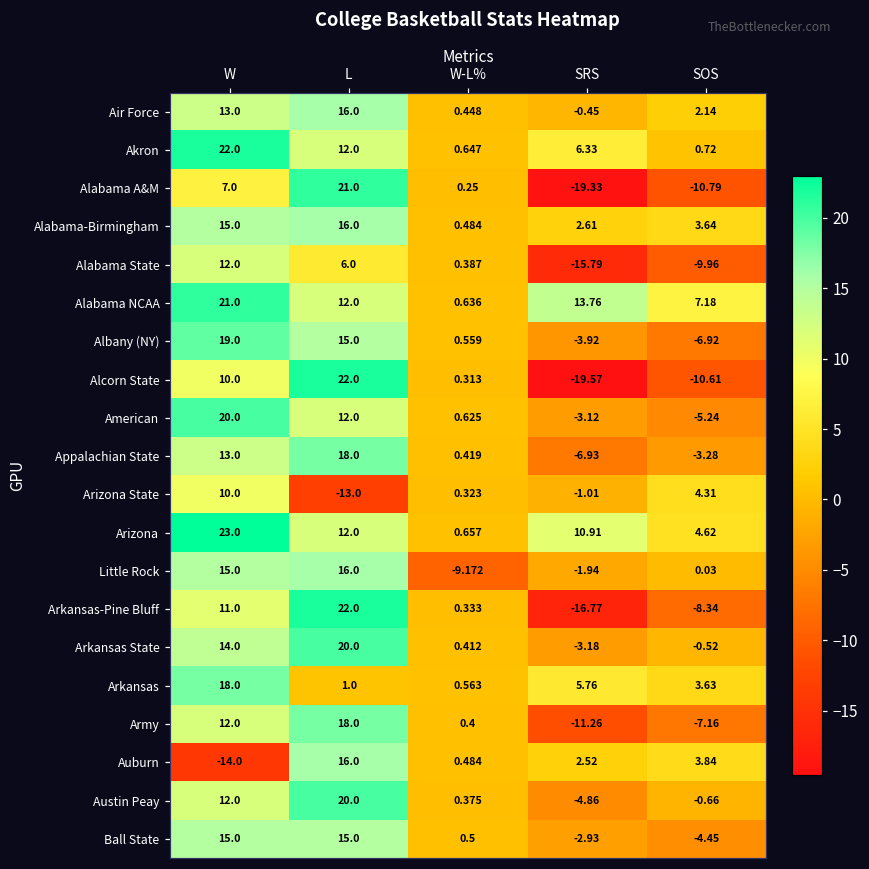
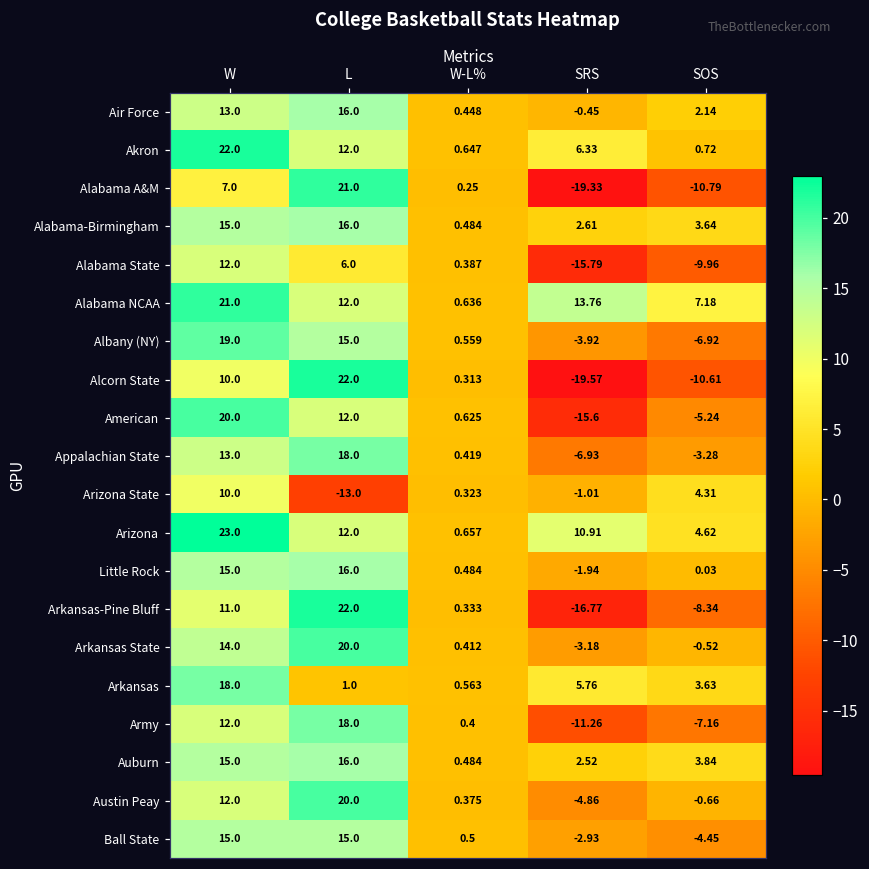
  {
    "Air Force": {
      "W": 13.0,
      "L": 16.0,
      "W-L%": 0.448,
      "SRS": -0.45,
      "SOS": 2.14
    },
    "Akron": {
      "W": 22.0,
      "L": 12.0,
      "W-L%": 0.647,
      "SRS": 6.33,
      "SOS": 0.72
    },
    "Alabama A&M": {
      "W": 7.0,
      "L": 21.0,
      "W-L%": 0.25,
      "SRS": -19.33,
      "SOS": -10.79
    },
    "Alabama-Birmingham": {
      "W": 15.0,
      "L": 16.0,
      "W-L%": 0.484,
      "SRS": 2.61,
      "SOS": 3.64
    },
    "Alabama State": {
      "W": 12.0,
      "L": 6.0,
      "W-L%": 0.387,
      "SRS": -15.79,
      "SOS": -9.96
    },
    "Alabama NCAA": {
      "W": 21.0,
      "L": 12.0,
      "W-L%": 0.636,
      "SRS": 13.76,
      "SOS": 7.18
    },
    "Albany (NY)": {
      "W": 19.0,
      "L": 15.0,
      "W-L%": 0.559,
      "SRS": -3.92,
      "SOS": -6.92
    },
    "Alcorn State": {
      "W": 10.0,
      "L": 22.0,
      "W-L%": 0.313,
      "SRS": -19.57,
      "SOS": -10.61
    },
    "American": {
      "W": 20.0,
      "L": 12.0,
      "W-L%": 0.625,
-     "SRS": -3.12,
+     "SRS": -15.6,
      "SOS": -5.24
    },
    "Appalachian State": {
      "W": 13.0,
      "L": 18.0,
      "W-L%": 0.419,
      "SRS": -6.93,
      "SOS": -3.28
    },
    "Arizona State": {
      "W": 10.0,
      "L": -13.0,
      "W-L%": 0.323,
      "SRS": -1.01,
      "SOS": 4.31
    },
    "Arizona": {
      "W": 23.0,
      "L": 12.0,
      "W-L%": 0.657,
      "SRS": 10.91,
      "SOS": 4.62
    },
    "Little Rock": {
      "W": 15.0,
      "L": 16.0,
-     "W-L%": -9.172,
+     "W-L%": 0.484,
      "SRS": -1.94,
      "SOS": 0.03
    },
    "Arkansas-Pine Bluff": {
      "W": 11.0,
      "L": 22.0,
      "W-L%": 0.333,
      "SRS": -16.77,
      "SOS": -8.34
    },
    "Arkansas State": {
      "W": 14.0,
      "L": 20.0,
      "W-L%": 0.412,
      "SRS": -3.18,
      "SOS": -0.52
    },
    "Arkansas": {
      "W": 18.0,
      "L": 1.0,
      "W-L%": 0.563,
      "SRS": 5.76,
      "SOS": 3.63
    },
    "Army": {
      "W": 12.0,
      "L": 18.0,
      "W-L%": 0.4,
      "SRS": -11.26,
      "SOS": -7.16
    },
    "Auburn": {
-     "W": -14.0,
+     "W": 15.0,
      "L": 16.0,
      "W-L%": 0.484,
      "SRS": 2.52,
      "SOS": 3.84
    },
    "Austin Peay": {
      "W": 12.0,
      "L": 20.0,
      "W-L%": 0.375,
      "SRS": -4.86,
      "SOS": -0.66
    },
    "Ball State": {
      "W": 15.0,
      "L": 15.0,
      "W-L%": 0.5,
      "SRS": -2.93,
      "SOS": -4.45
    }
  }
